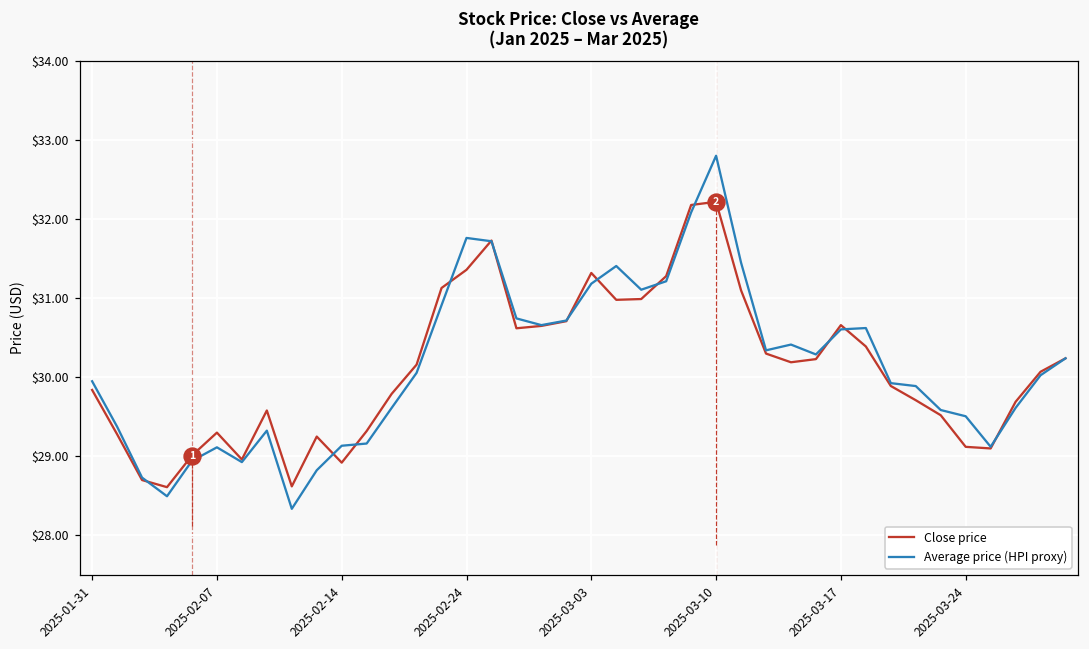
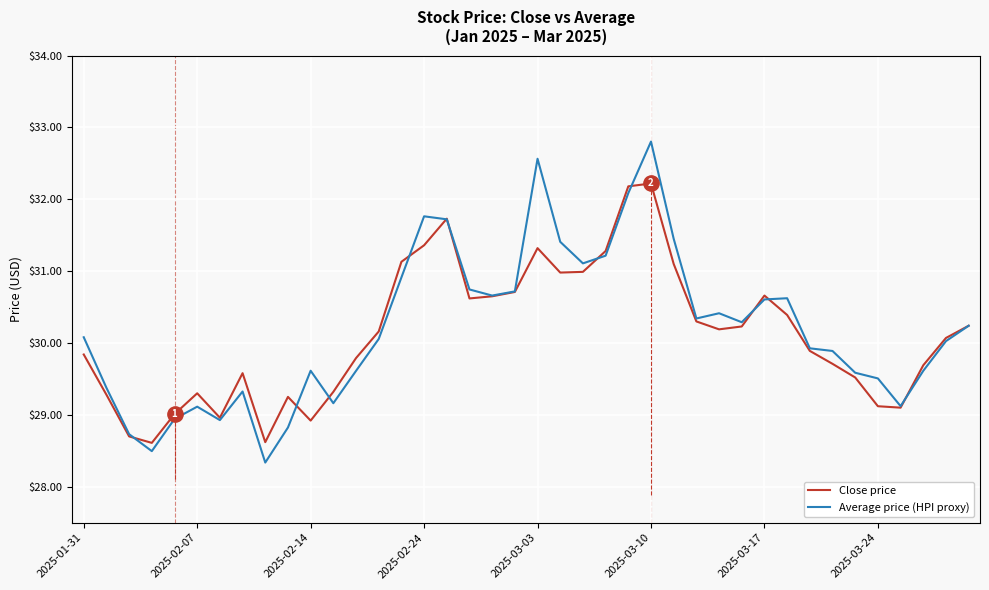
  {
    "Average price (HPI proxy)": {
-     "2025-01-31": "$30.0",
+     "2025-01-31": "$30.1",
      "2025-02-07": "$29.1",
-     "2025-02-14": "$29.1",
+     "2025-02-14": "$29.6",
      "2025-02-24": "$31.8",
-     "2025-03-03": "$31.2",
+     "2025-03-03": "$32.6",
      "2025-03-10": "$32.8",
      "2025-03-17": "$30.6",
      "2025-03-24": "$29.5"
    }
  }
